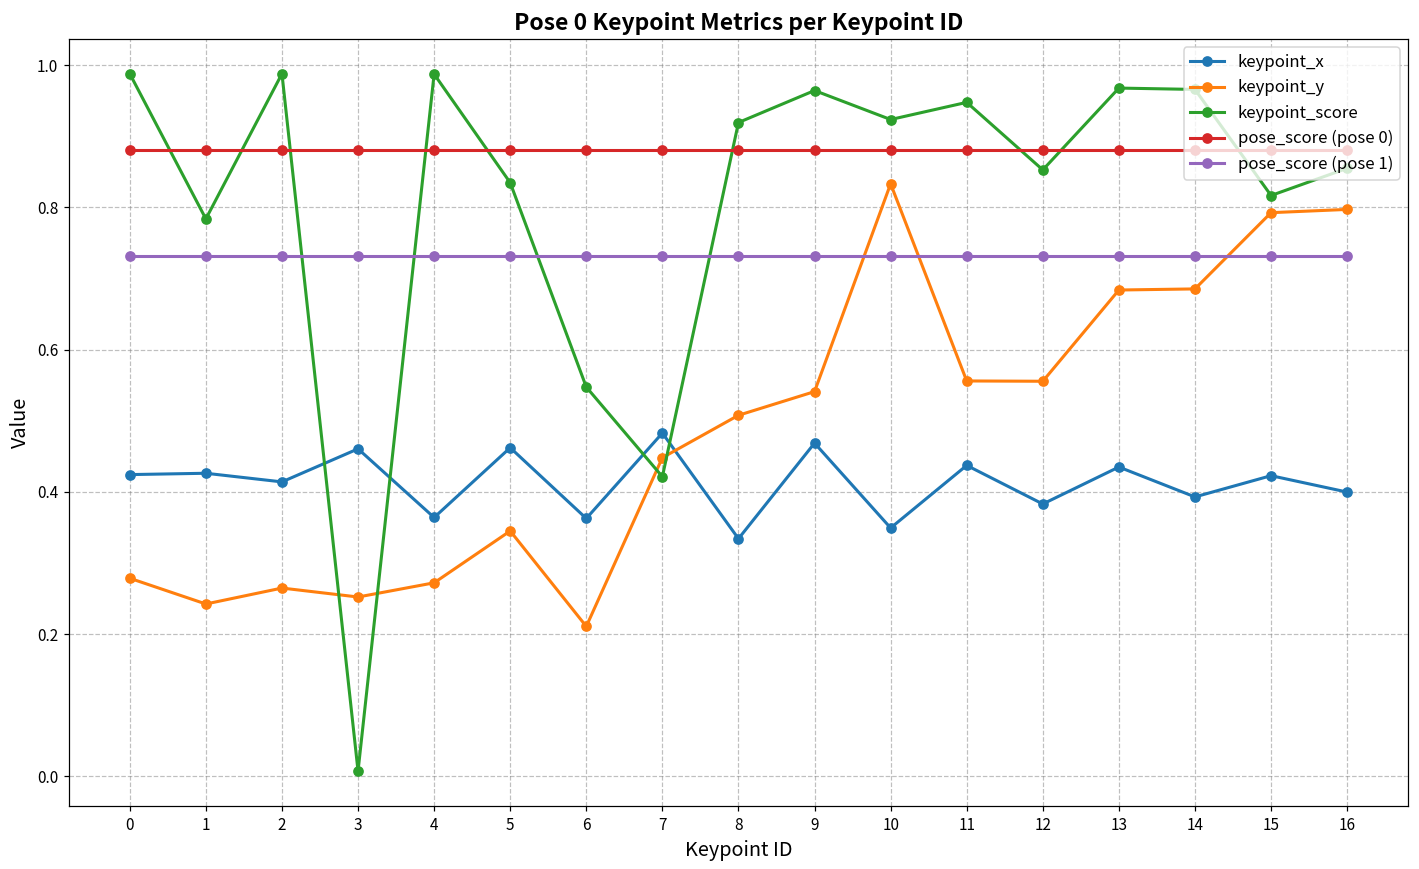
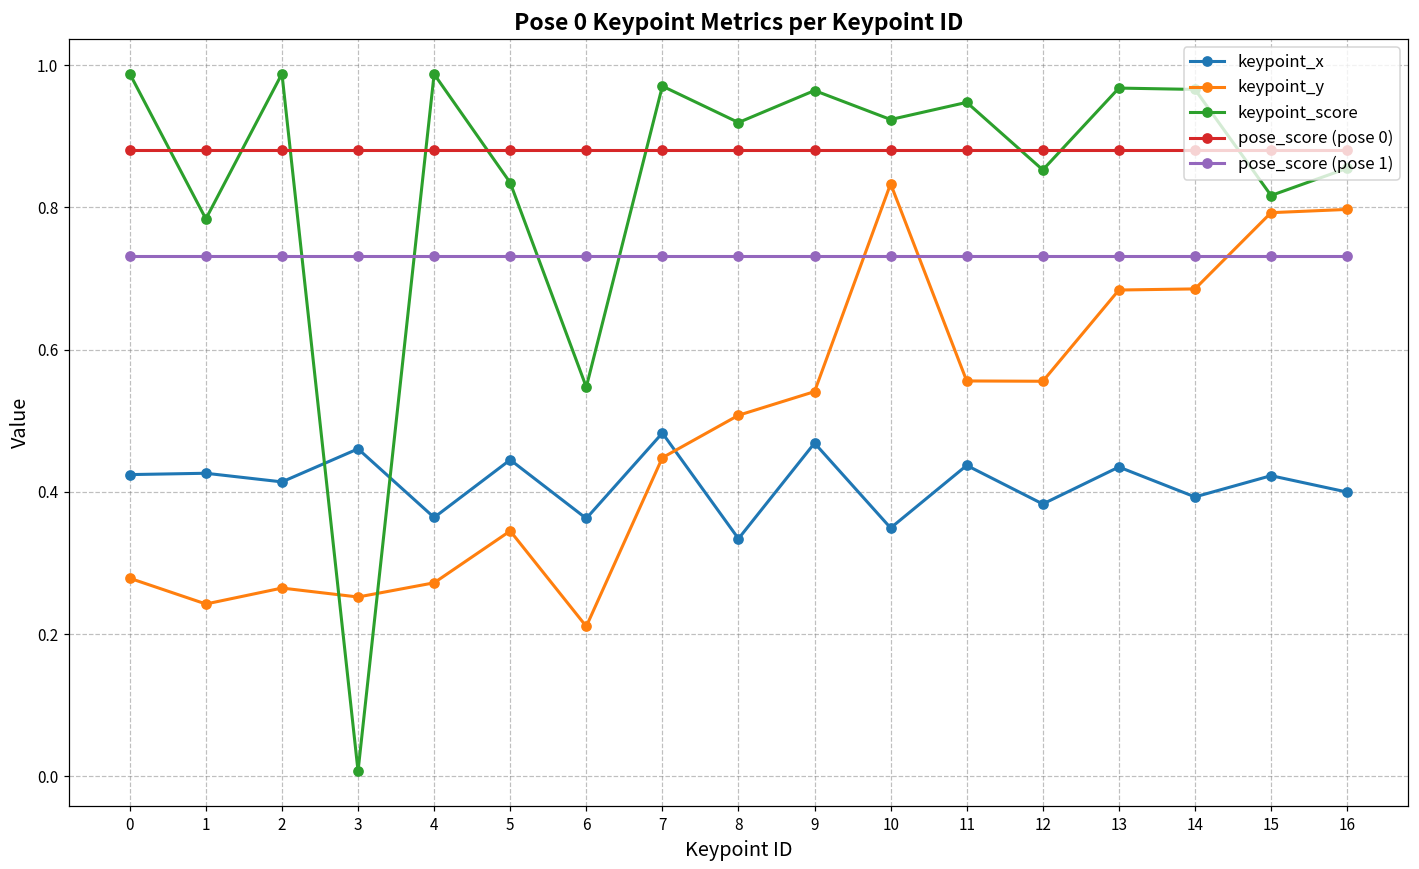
  {
    "keypoint_x": {
      "0": 0.42,
      "1": 0.43,
      "2": 0.41,
      "3": 0.46,
      "4": 0.36,
-     "5": 0.46,
+     "5": 0.44,
      "6": 0.36,
      "7": 0.48,
      "8": 0.33,
      "9": 0.47,
      "10": 0.35,
      "11": 0.44,
      "12": 0.38,
      "13": 0.43,
      "14": 0.39,
      "15": 0.42,
      "16": 0.40
    },
    "keypoint_y": {
      "0": 0.28,
      "1": 0.24,
      "2": 0.26,
      "3": 0.25,
      "4": 0.27,
      "5": 0.34,
      "6": 0.21,
      "7": 0.45,
      "8": 0.51,
      "9": 0.54,
      "10": 0.83,
      "11": 0.56,
      "12": 0.56,
      "13": 0.68,
      "14": 0.69,
      "15": 0.79,
      "16": 0.80
    },
    "keypoint_score": {
      "0": 0.99,
      "1": 0.78,
      "2": 0.99,
      "3": 0.01,
      "4": 0.99,
      "5": 0.83,
      "6": 0.55,
-     "7": 0.42,
+     "7": 0.97,
      "8": 0.92,
      "9": 0.96,
      "10": 0.92,
      "11": 0.95,
      "12": 0.85,
      "13": 0.97,
      "15": 0.82
    },
    "pose_score (pose 0)": {
      "0": 0.88,
      "1": 0.88,
      "2": 0.88,
      "3": 0.88,
      "4": 0.88,
      "5": 0.88,
      "6": 0.88,
      "7": 0.88,
      "8": 0.88,
      "9": 0.88,
      "10": 0.88,
      "11": 0.88,
      "12": 0.88,
      "13": 0.88
    },
    "pose_score (pose 1)": {
      "0": 0.73,
      "1": 0.73,
      "2": 0.73,
      "3": 0.73,
      "4": 0.73,
      "5": 0.73,
      "6": 0.73,
      "7": 0.73,
      "8": 0.73,
      "9": 0.73,
      "10": 0.73,
      "11": 0.73,
      "12": 0.73,
      "13": 0.73,
      "14": 0.73,
      "15": 0.73,
      "16": 0.73
    }
  }
